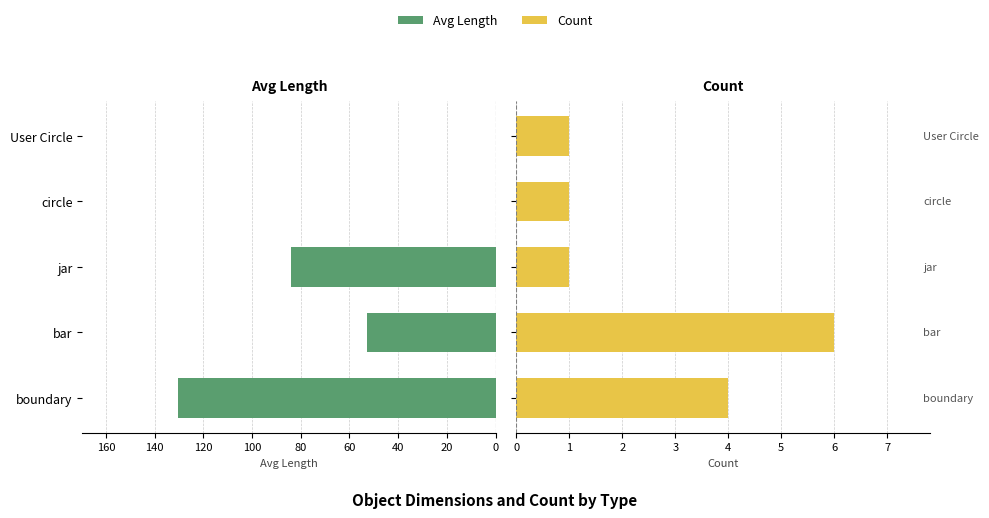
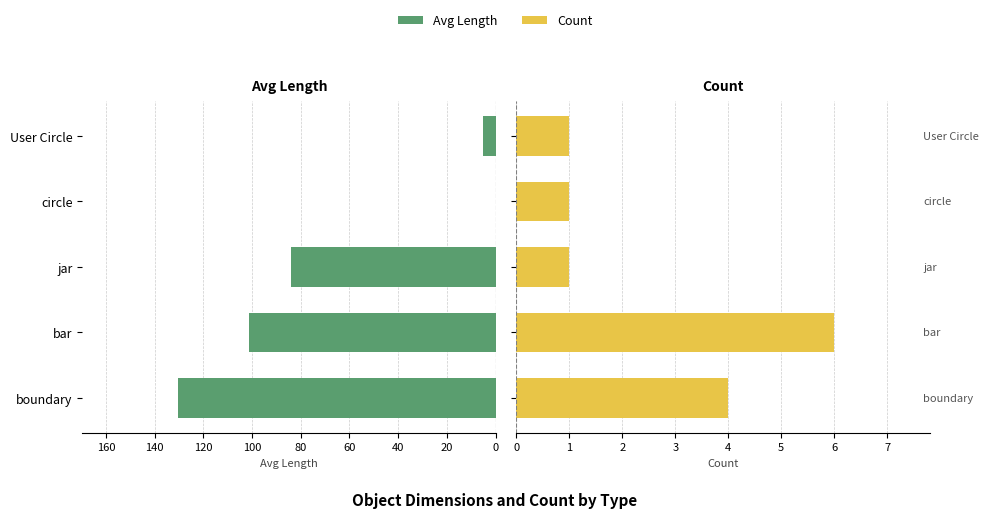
  {
    "Avg Length": {
-     "User Circle": 0,
+     "User Circle": 5,
      "circle": 0,
      "jar": 84,
-     "bar": 53,
+     "bar": 101,
      "boundary": 131
    }
  }
